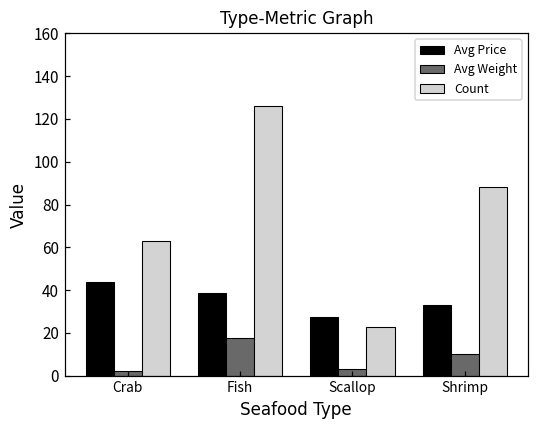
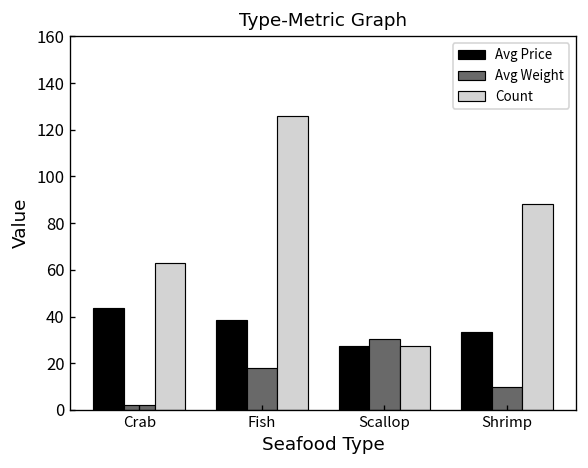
  {
    "Avg Price": {
      "Crab": 44,
      "Fish": 38,
      "Scallop": 28,
      "Shrimp": 33
    },
    "Avg Weight": {
      "Crab": 2,
      "Fish": 18,
-     "Scallop": 3,
+     "Scallop": 30,
      "Shrimp": 10
    },
    "Count": {
      "Crab": 63,
      "Fish": 126,
-     "Scallop": 23,
+     "Scallop": 28,
      "Shrimp": 88
    }
  }
